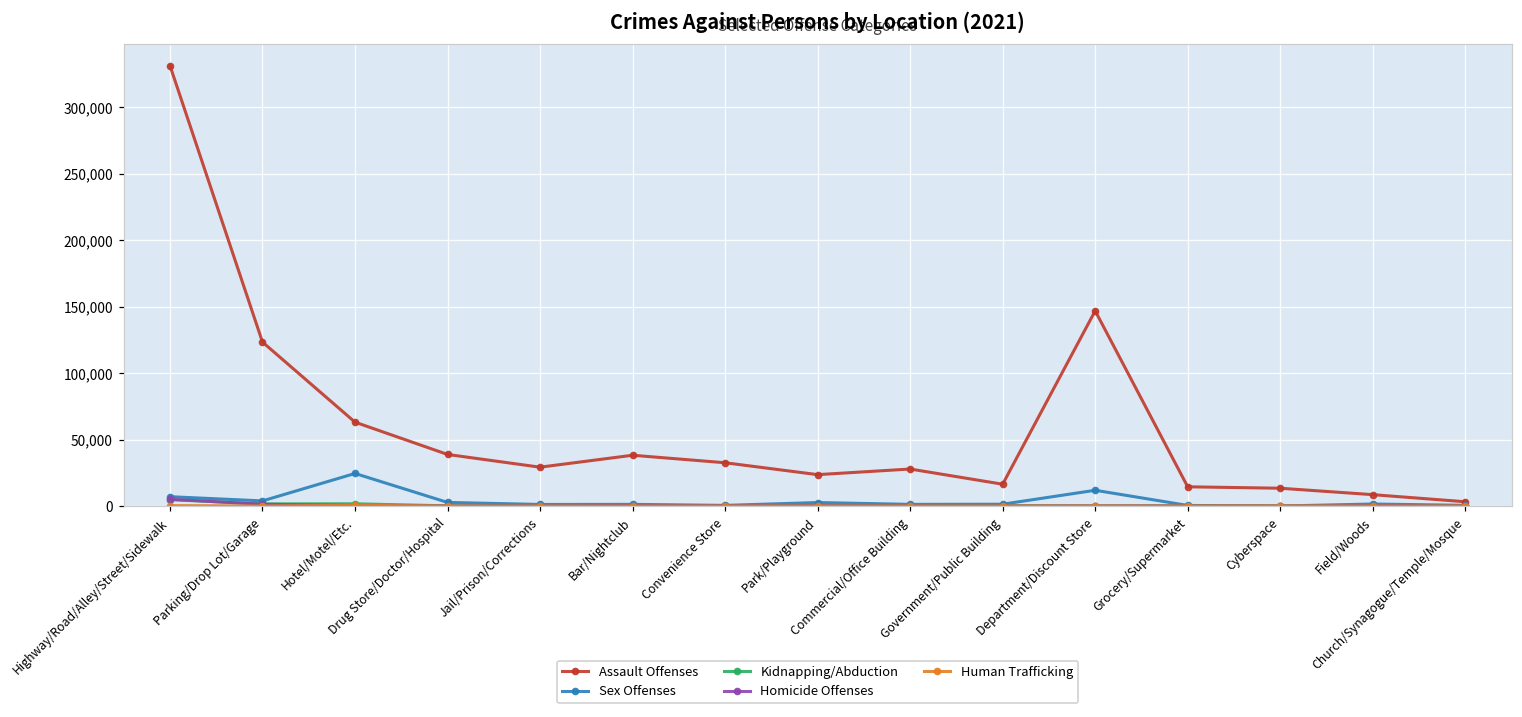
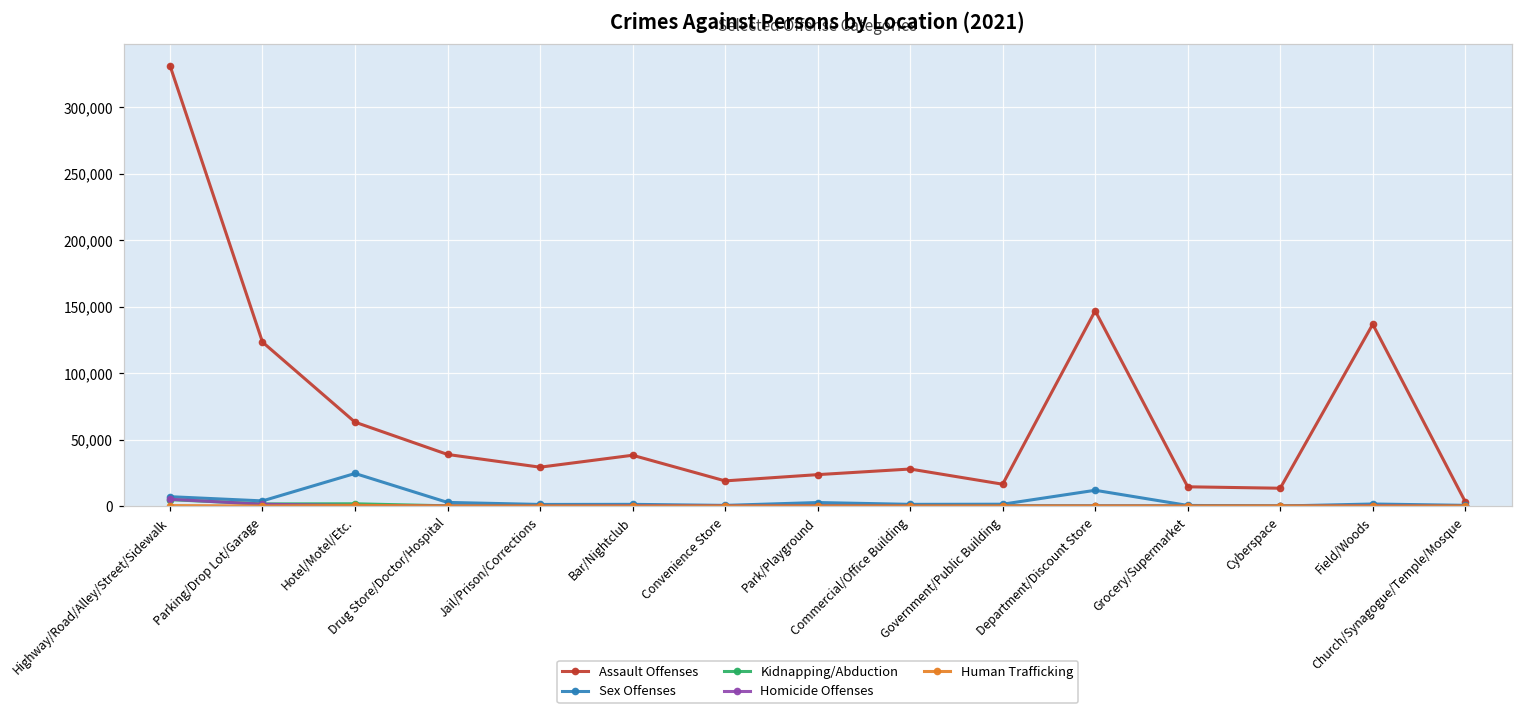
  {
    "Assault Offenses": {
      "Highway/Road/Alley/Street/Sidewalk": "331,000",
      "Parking/Drop Lot/Garage": "123,000",
      "Hotel/Motel/Etc.": "63,000",
      "Drug Store/Doctor/Hospital": "39,000",
      "Jail/Prison/Corrections": "29,000",
      "Bar/Nightclub": "38,000",
-     "Convenience Store": "33,000",
+     "Convenience Store": "19,000",
      "Park/Playground": "24,000",
      "Commercial/Office Building": "28,000",
      "Government/Public Building": "16,000",
      "Department/Discount Store": "147,000",
      "Grocery/Supermarket": "14,000",
      "Cyberspace": "13,000",
-     "Field/Woods": "9,000",
+     "Field/Woods": "137,000",
      "Church/Synagogue/Temple/Mosque": "3,000"
    },
    "Sex Offenses": {
      "Parking/Drop Lot/Garage": "4,000",
      "Hotel/Motel/Etc.": "25,000",
      "Drug Store/Doctor/Hospital": "3,000",
      "Park/Playground": "3,000",
      "Department/Discount Store": "12,000"
    },
    "Human Trafficking": {
      "Highway/Road/Alley/Street/Sidewalk": "0"
    }
  }
